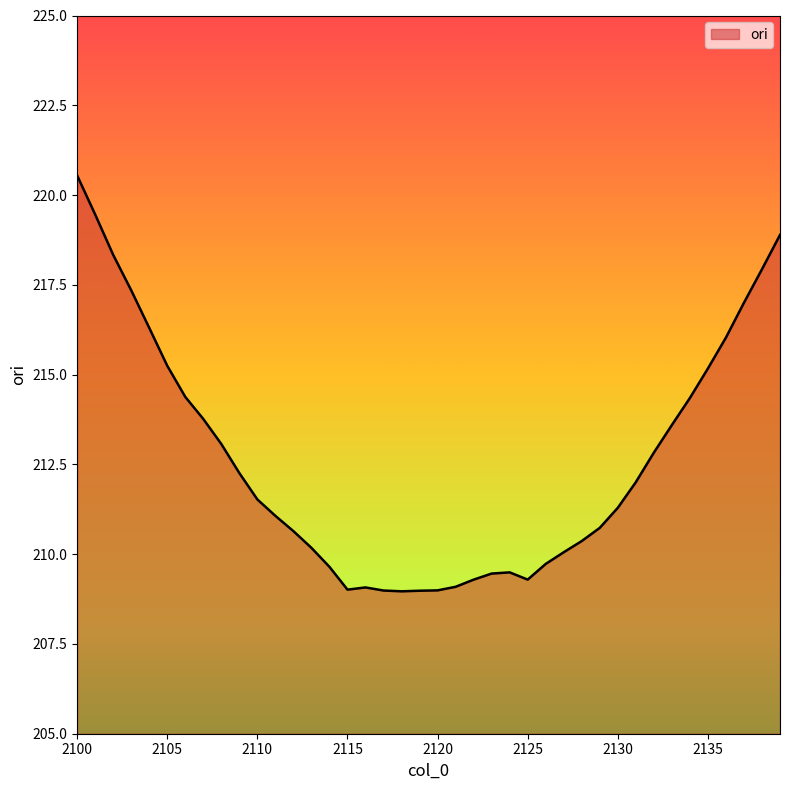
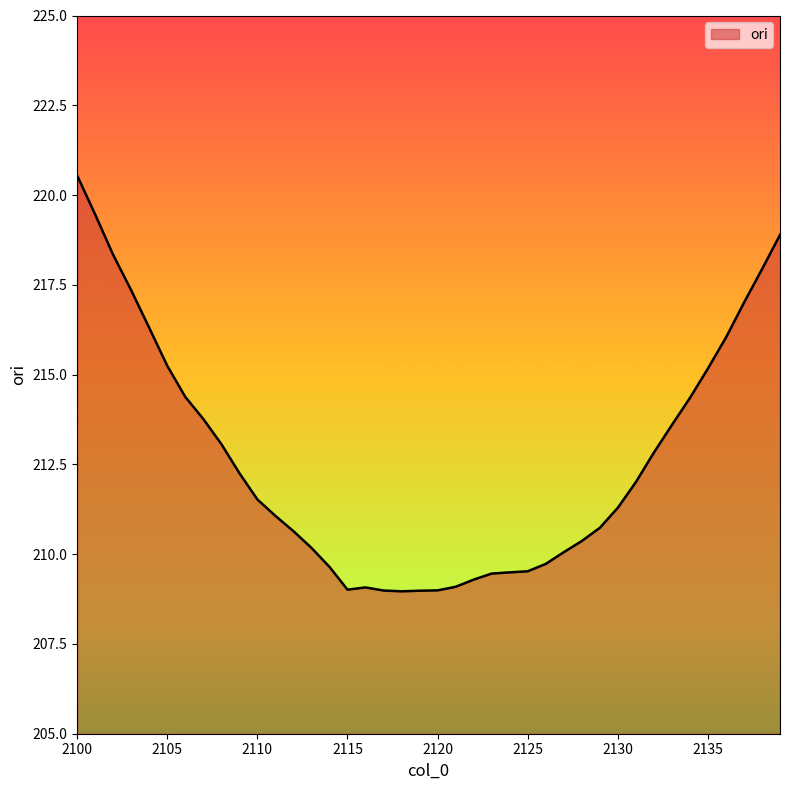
  {
    "2100": 220.5,
    "2105": 215.2,
    "2110": 211.5,
    "2115": 209.0,
    "2120": 209.0,
-   "2125": 209.3,
+   "2125": 209.5,
    "2130": 211.3,
    "2135": 215.2
  }
